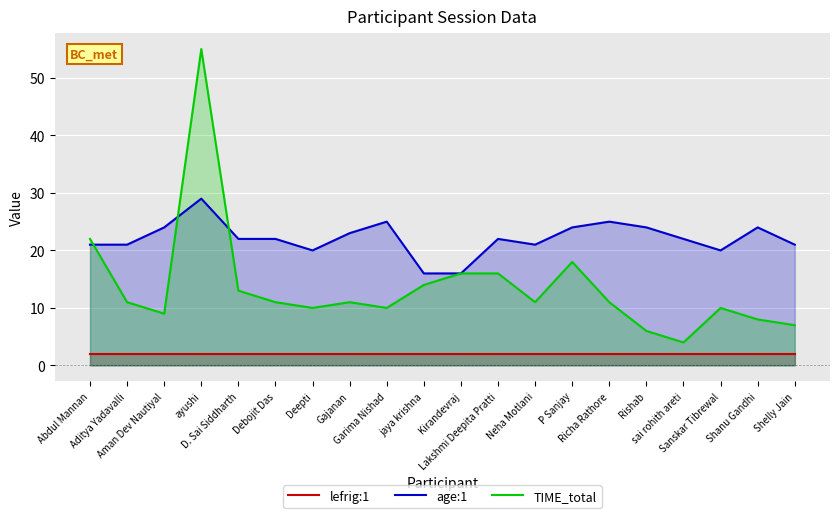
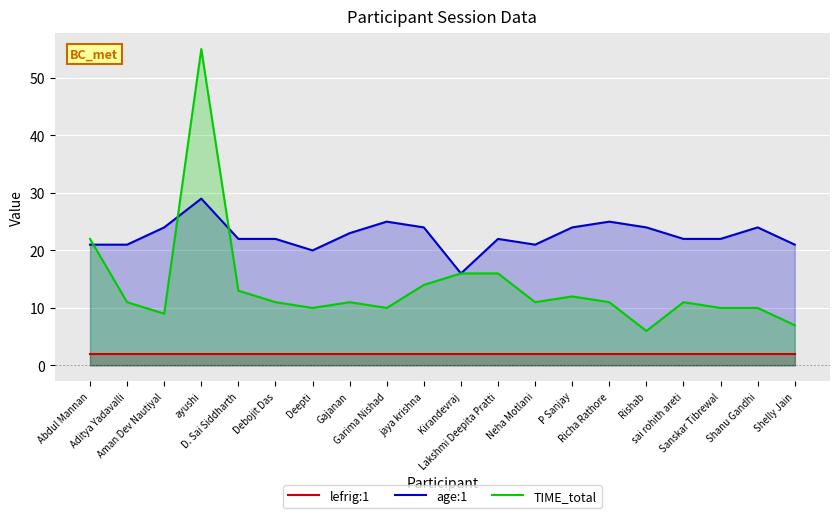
  {
    "lefrig:1": {
      "Abdul Mannan": 2,
      "Aditya Yadavalli": 2,
      "Aman Dev Nautiyal": 2,
      "ayushi": 2,
      "D. Sai Siddharth": 2,
      "Debojit Das": 2,
      "Deepti": 2,
      "Gajanan": 2,
      "Garima Nishad": 2,
      "jaya krishna": 2,
      "Kirandevraj": 2,
      "Lakshmi Deepita Pratti": 2,
      "Neha Motlani": 2,
      "P Sanjay": 2,
      "Richa Rathore": 2,
      "Rishab": 2,
      "sai rohith areti": 2,
      "Sanskar Tibrewal": 2,
      "Shanu Gandhi": 2,
      "Shelly Jain": 2
    },
    "age:1": {
      "Abdul Mannan": 21,
      "Aditya Yadavalli": 21,
      "Aman Dev Nautiyal": 24,
      "ayushi": 29,
      "D. Sai Siddharth": 22,
      "Debojit Das": 22,
      "Deepti": 20,
      "Gajanan": 23,
      "Garima Nishad": 25,
-     "jaya krishna": 16,
+     "jaya krishna": 24,
      "Lakshmi Deepita Pratti": 22,
      "Neha Motlani": 21,
      "P Sanjay": 24,
      "Richa Rathore": 25,
      "Rishab": 24,
      "sai rohith areti": 22,
-     "Sanskar Tibrewal": 20,
+     "Sanskar Tibrewal": 22,
      "Shanu Gandhi": 24,
      "Shelly Jain": 21
    },
    "TIME_total": {
      "Abdul Mannan": 22,
      "Aditya Yadavalli": 11,
      "Aman Dev Nautiyal": 9,
      "ayushi": 55,
      "D. Sai Siddharth": 13,
      "Debojit Das": 11,
      "Deepti": 10,
      "Gajanan": 11,
      "Garima Nishad": 10,
      "jaya krishna": 14,
      "Lakshmi Deepita Pratti": 16,
      "Neha Motlani": 11,
-     "P Sanjay": 18,
+     "P Sanjay": 12,
      "Richa Rathore": 11,
      "Rishab": 6,
-     "sai rohith areti": 4,
+     "sai rohith areti": 11,
      "Sanskar Tibrewal": 10,
-     "Shanu Gandhi": 8,
+     "Shanu Gandhi": 10,
      "Shelly Jain": 7
    }
  }
